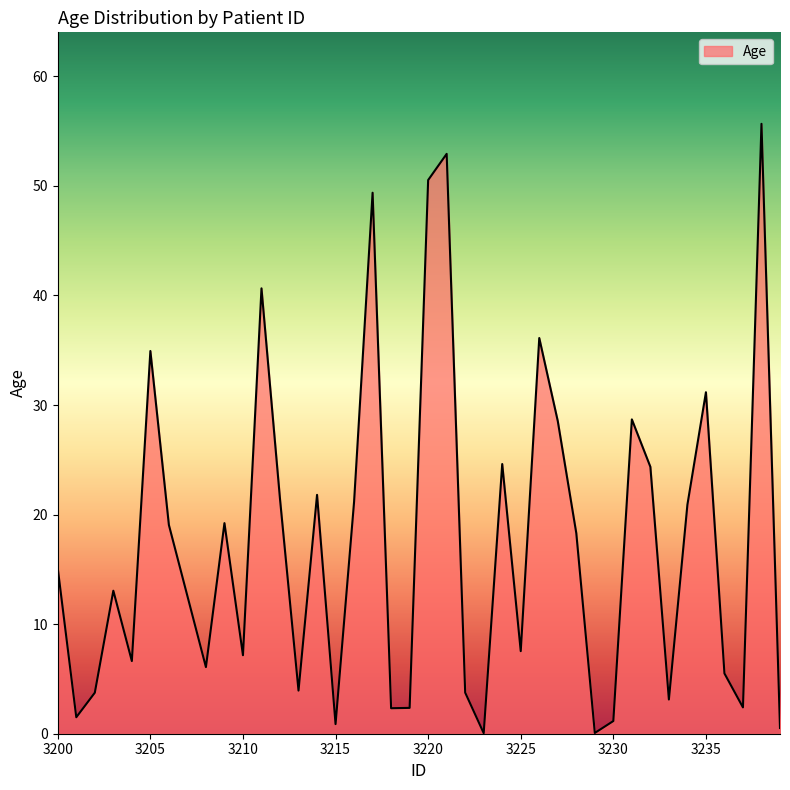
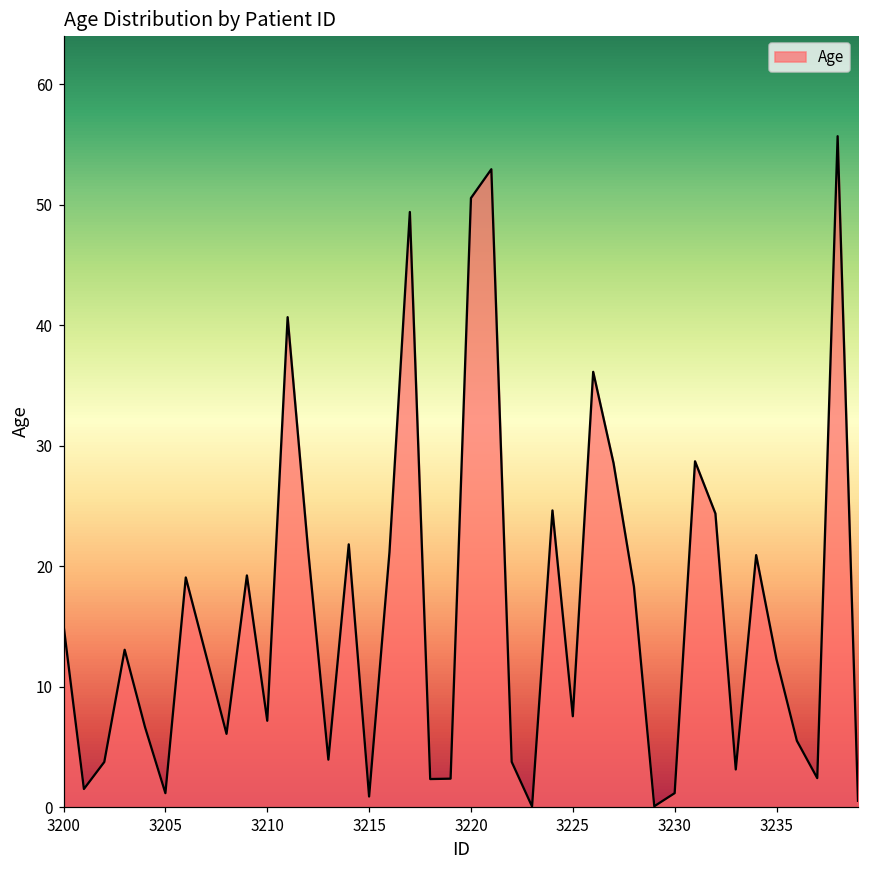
  {
    "3200": 15.1,
-   "3205": 34.9,
+   "3205": 1.2,
    "3210": 7.2,
    "3215": 0.9,
    "3220": 50.5,
    "3225": 7.5,
    "3230": 1.2,
-   "3235": 31.2
+   "3235": 12.3
  }
